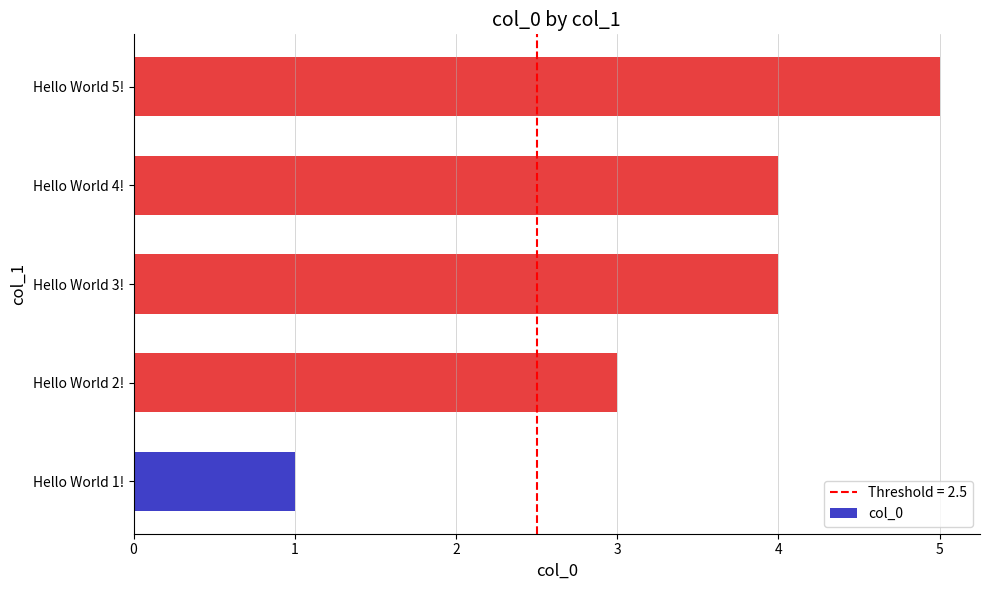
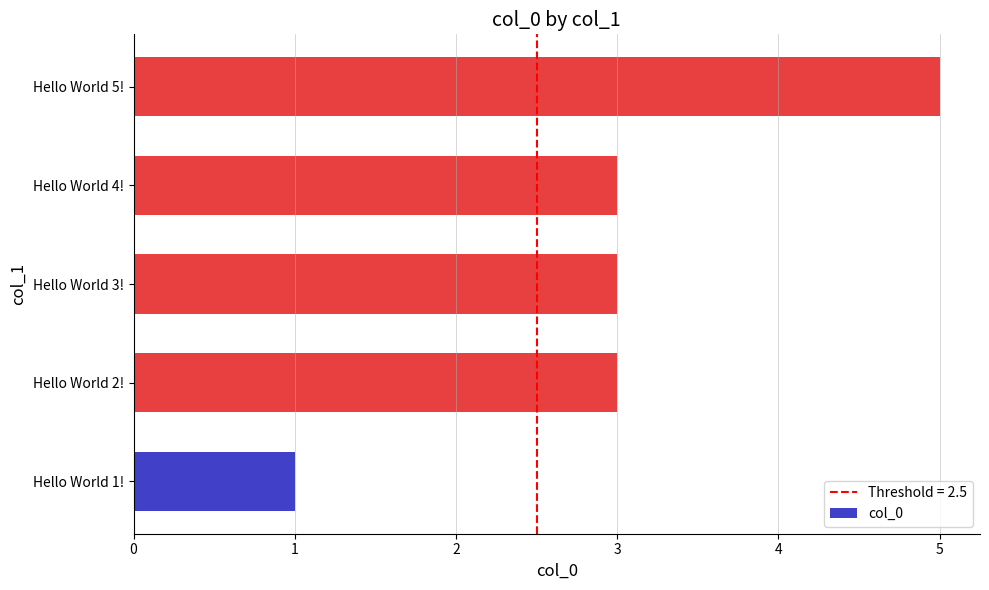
  {
    "Hello World 5!": 5,
-   "Hello World 4!": 4,
-   "Hello World 3!": 4,
+   "Hello World 4!": 3,
+   "Hello World 3!": 3,
    "Hello World 2!": 3,
    "Hello World 1!": 1
  }
